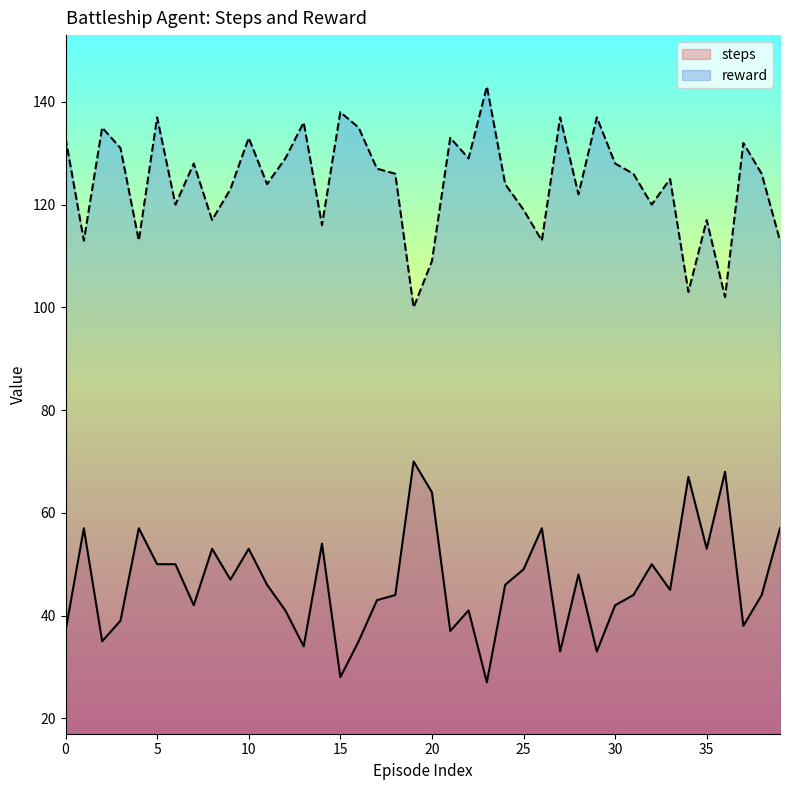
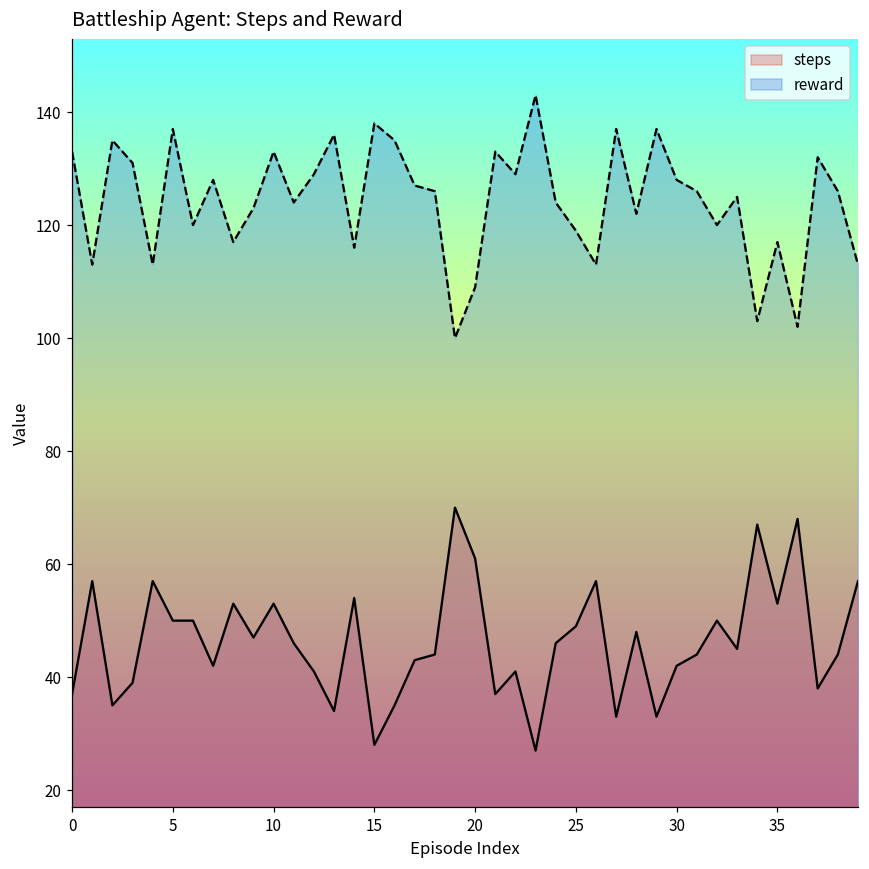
  {
    "steps": {
      "0": 37,
      "5": 50,
      "10": 53,
      "15": 28,
-     "20": 64,
+     "20": 61,
      "25": 49,
      "30": 42,
      "35": 53
    },
    "reward": {
      "0": 133,
      "5": 137,
      "10": 133,
      "15": 138,
      "20": 109,
      "25": 119,
      "30": 128,
      "35": 117
    }
  }
